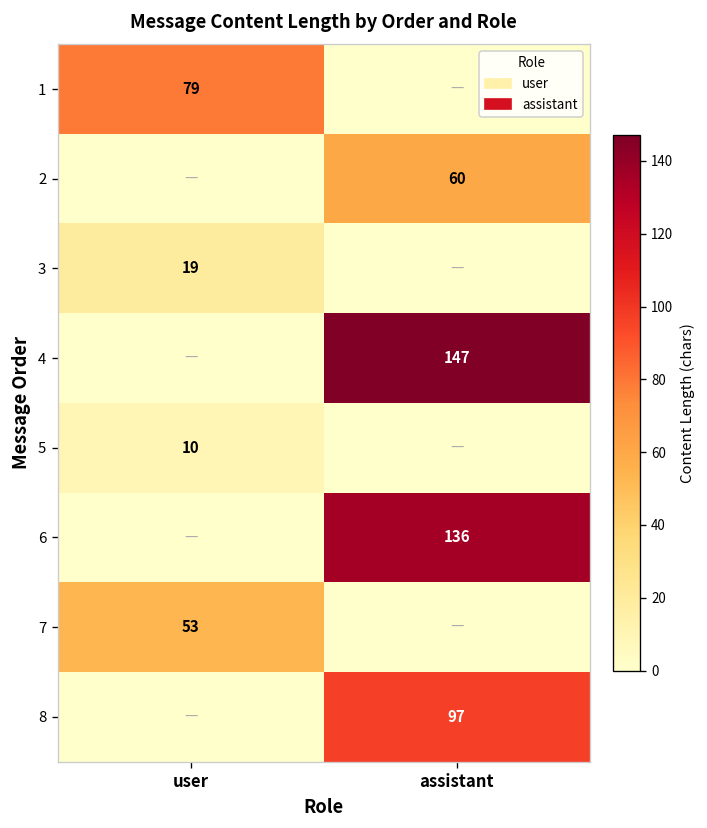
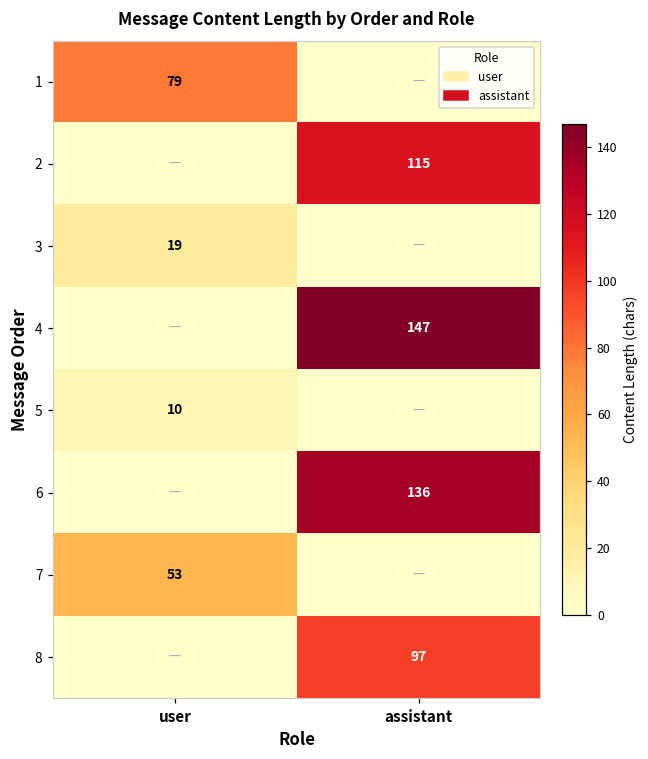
  {
    "1": {
      "user": 79
    },
    "2": {
-     "assistant": 60
+     "assistant": 115
    },
    "3": {
      "user": 19
    },
    "4": {
      "assistant": 147
    },
    "5": {
      "user": 10
    },
    "6": {
      "assistant": 136
    },
    "7": {
      "user": 53
    },
    "8": {
      "assistant": 97
    }
  }
